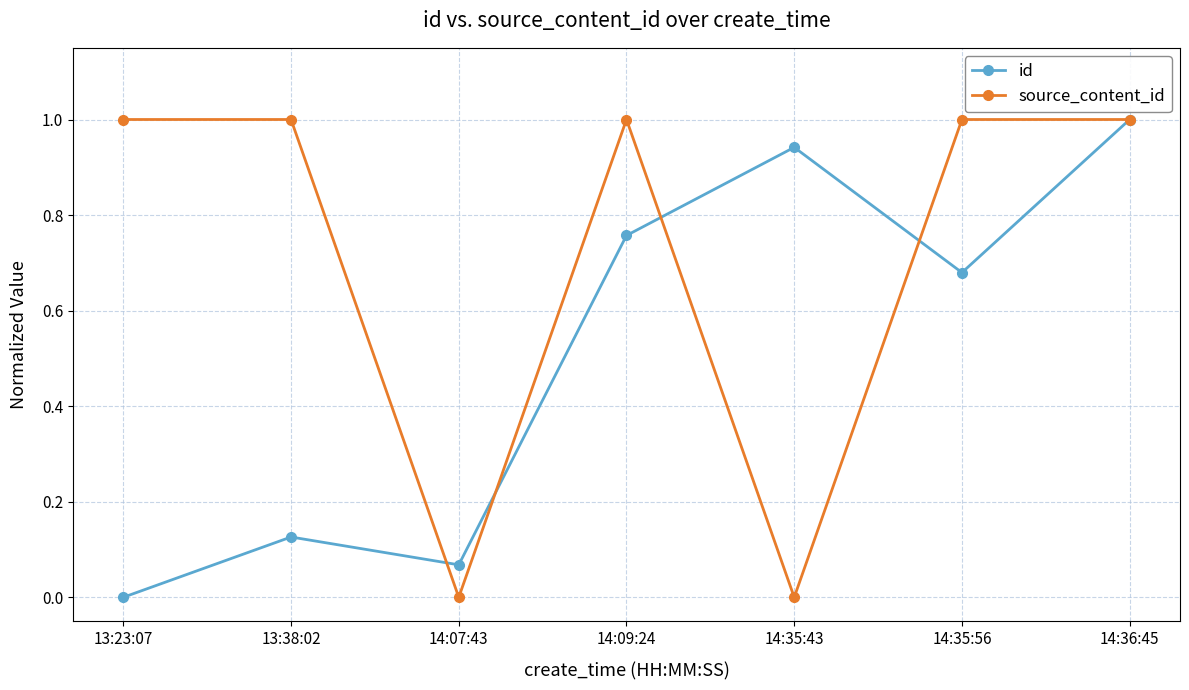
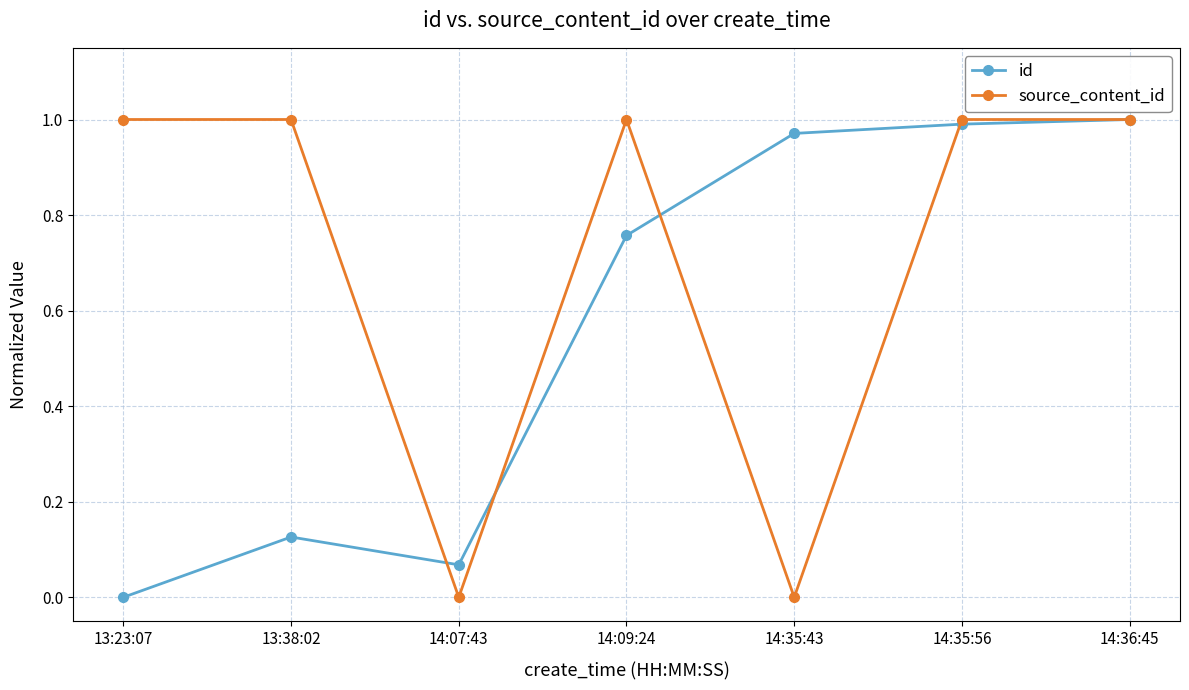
  {
    "id": {
      "13:23:07": 0.00,
      "13:38:02": 0.13,
      "14:07:43": 0.07,
      "14:09:24": 0.76,
-     "14:35:43": 0.94,
-     "14:35:56": 0.68
+     "14:35:43": 0.97,
+     "14:35:56": 0.99
    },
    "source_content_id": {
      "13:23:07": 1.00,
      "13:38:02": 1.00,
      "14:07:43": 0.00,
      "14:09:24": 1.00,
      "14:35:43": 0.00,
      "14:35:56": 1.00
    }
  }
